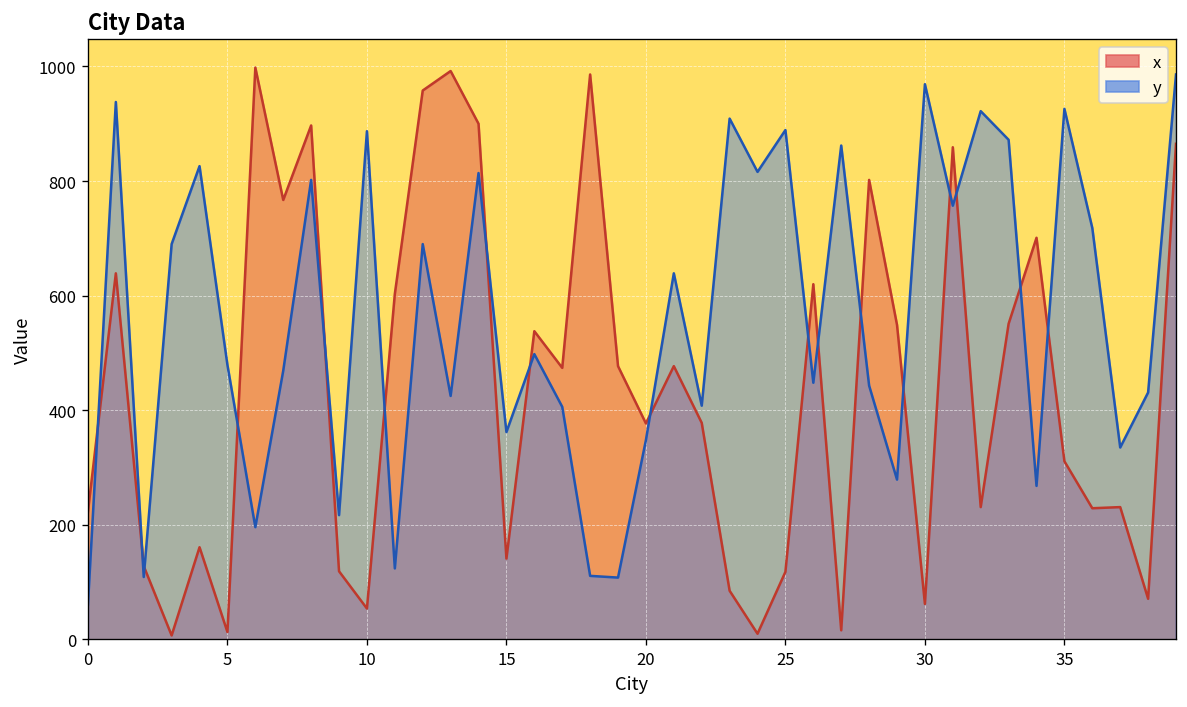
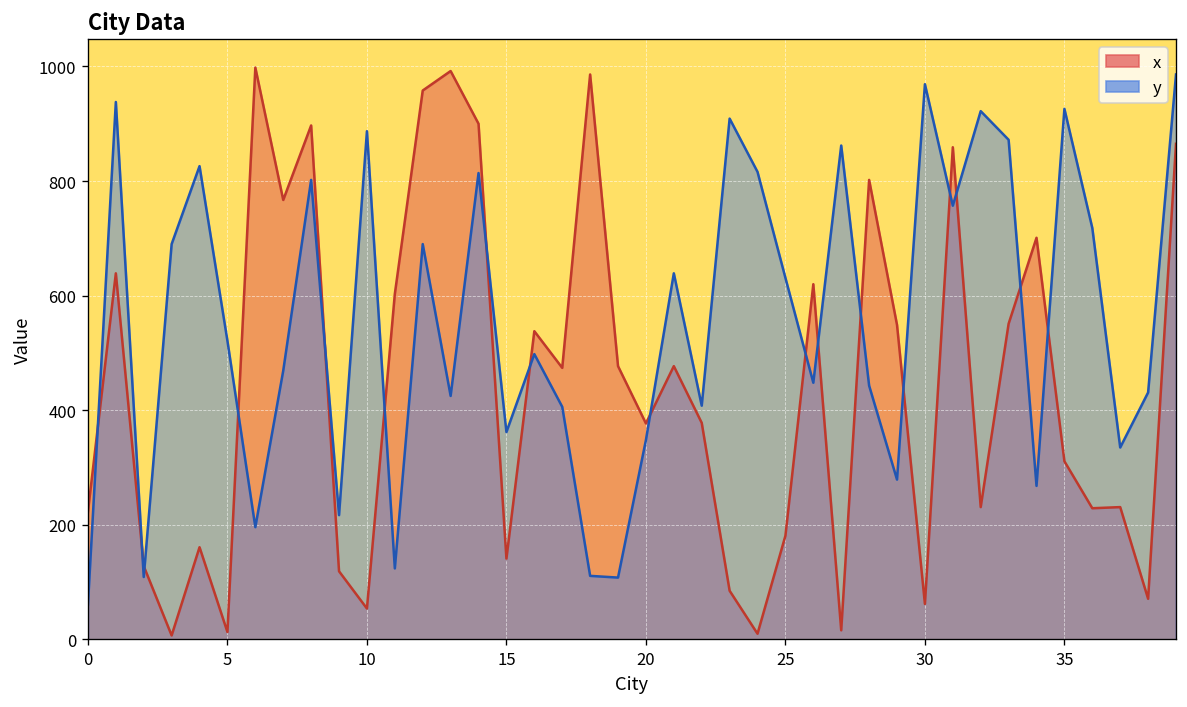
  {
    "x": {
      "0": 220,
      "5": 10,
      "10": 50,
      "15": 140,
      "20": 380,
-     "25": 120,
+     "25": 180,
      "30": 60,
      "35": 310
    },
    "y": {
      "0": 60,
-     "5": 480,
+     "5": 520,
      "10": 890,
      "15": 360,
      "20": 350,
-     "25": 890,
+     "25": 630,
      "30": 970,
      "35": 930
    }
  }
